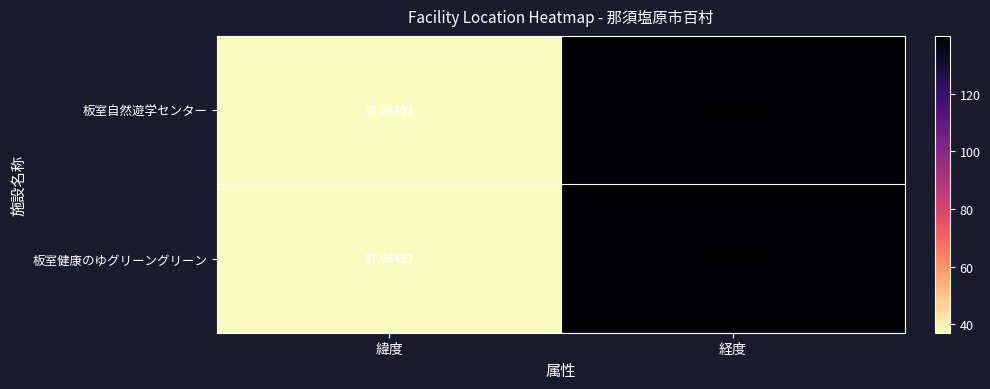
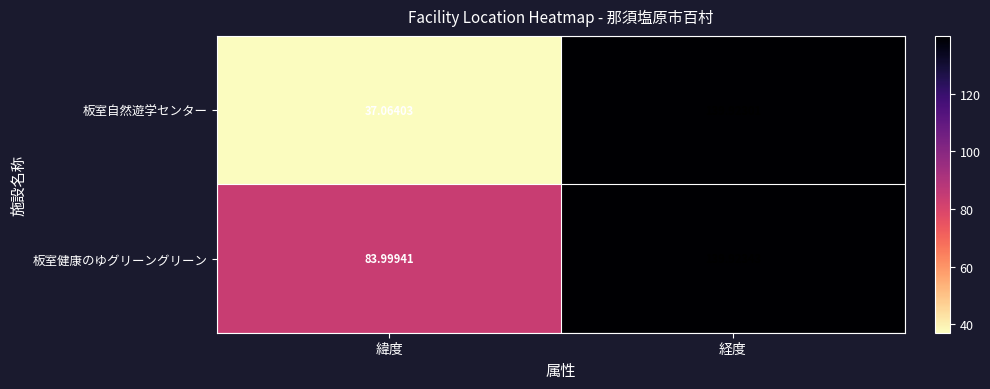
  {
    "板室自然遊学センター": {
      "緯度": 37.06403
    },
    "板室健康のゆグリーングリーン": {
-     "緯度": 37.06452
+     "緯度": 83.99941
    }
  }
